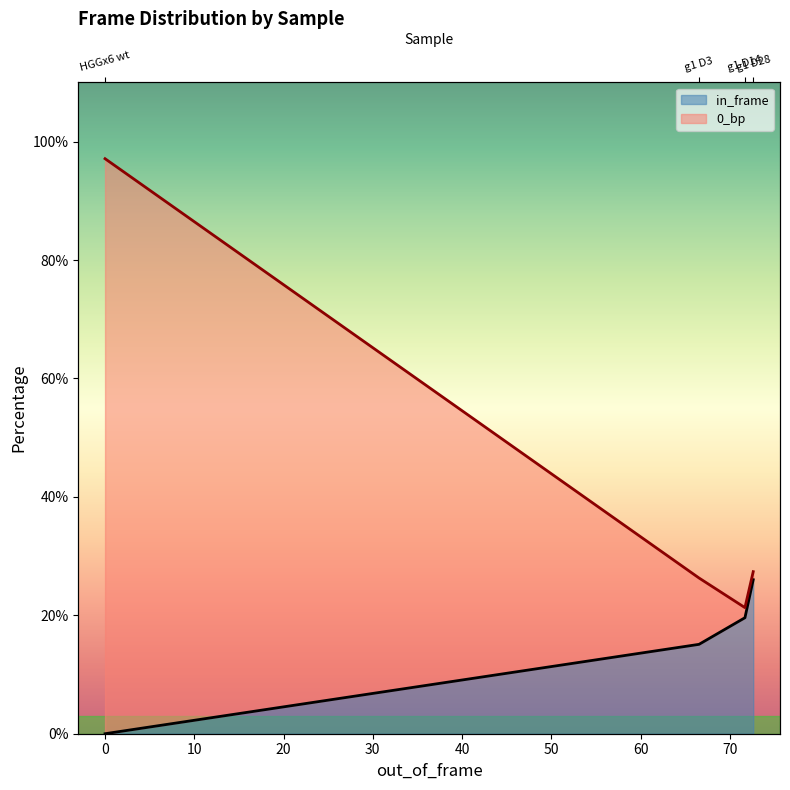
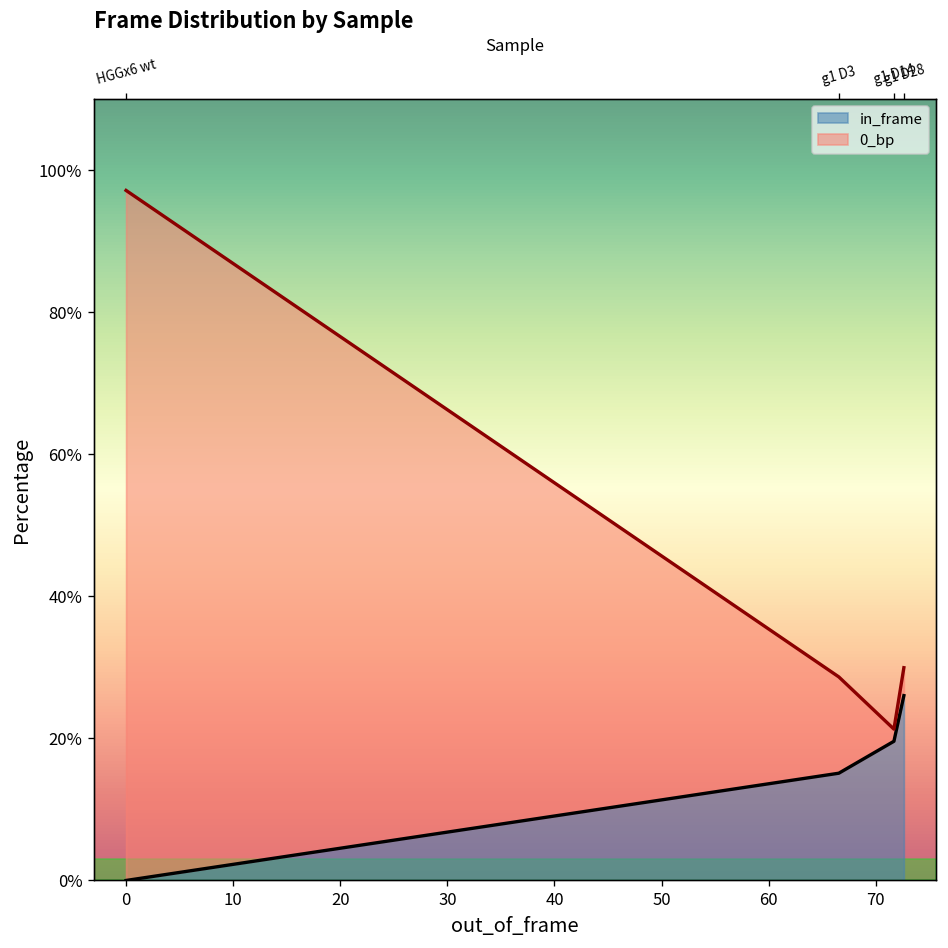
  {
    "in_frame": {
      "g1 D3": "15%",
      "g1 D14": "20%",
      "g1 D28": "26%"
    },
    "0_bp": {
      "0": "97%",
-     "g1 D3": "11%",
+     "g1 D3": "14%",
      "g1 D14": "2%",
-     "g1 D28": "1%"
+     "g1 D28": "4%"
    }
  }
